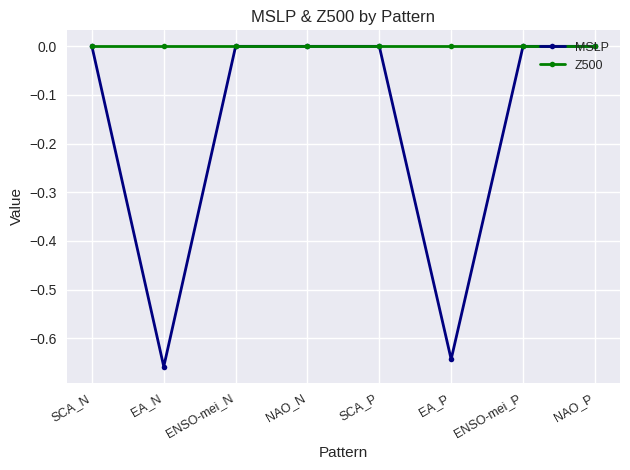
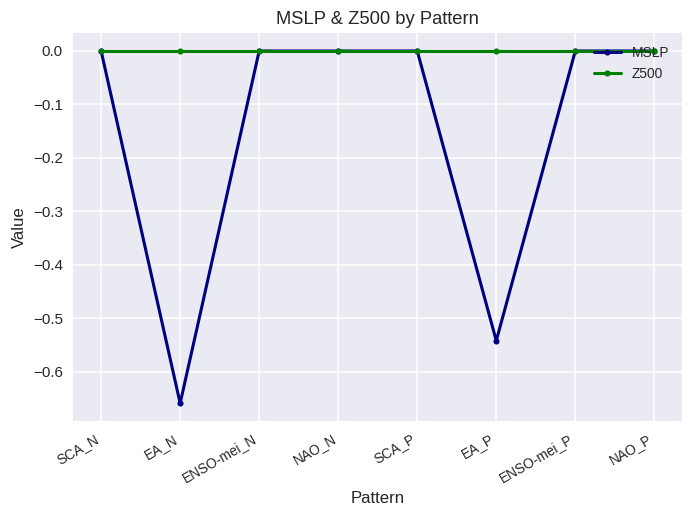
  {
    "MSLP": {
      "EA_N": -0.66,
-     "EA_P": -0.64
+     "EA_P": -0.54
    },
    "Z500": {
      "EA_N": 0.00,
      "EA_P": 0.00
    }
  }
